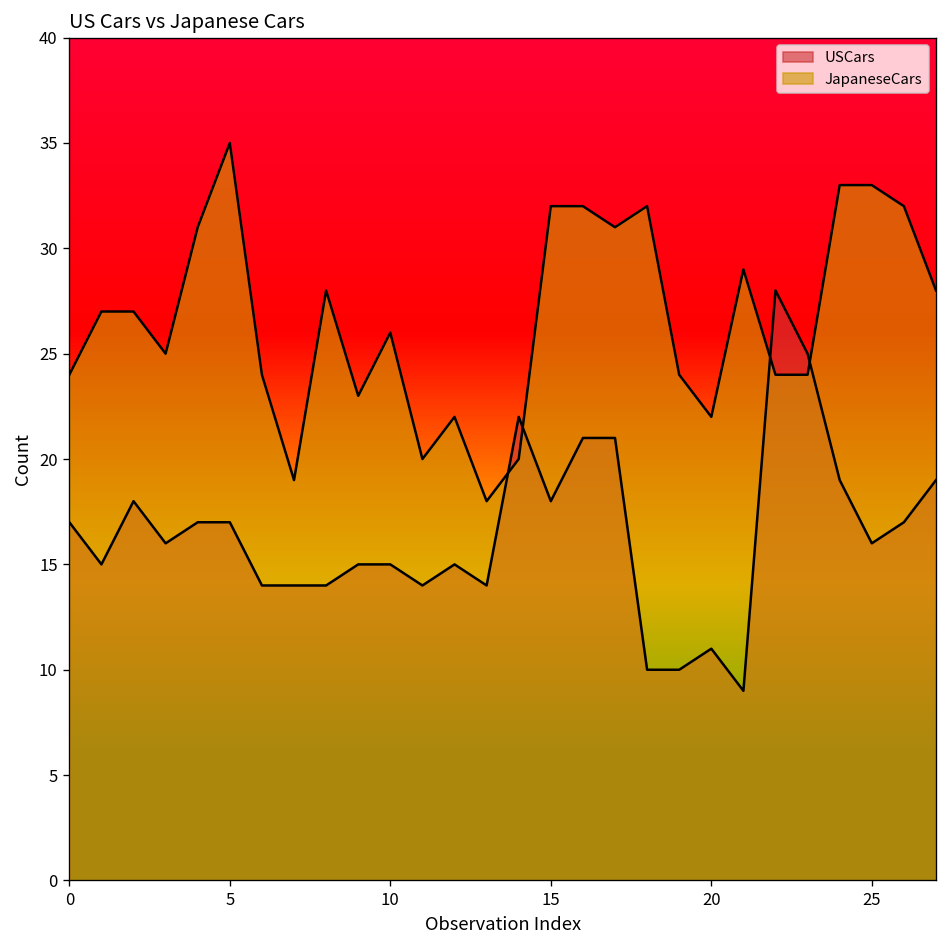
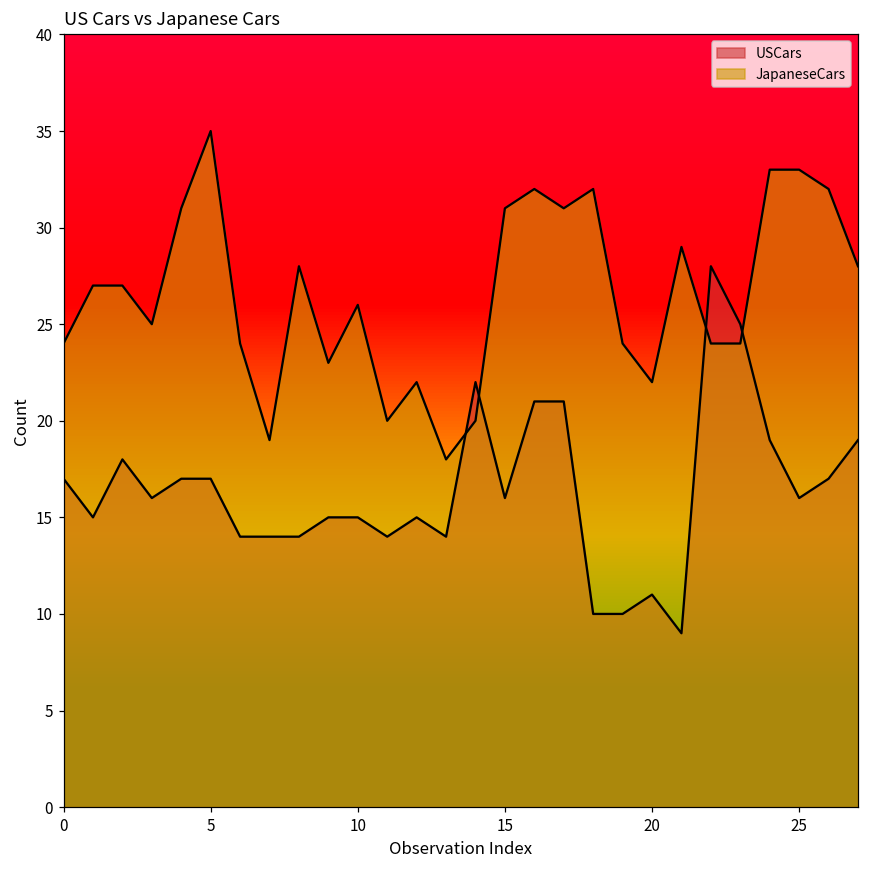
  {
    "USCars": {
      "0": 17,
      "5": 17,
      "10": 15,
-     "15": 18,
+     "15": 16,
      "20": 11,
      "25": 16
    },
    "JapaneseCars": {
      "0": 24,
      "5": 35,
      "10": 26,
-     "15": 32,
+     "15": 31,
      "20": 22,
      "25": 33
    }
  }
